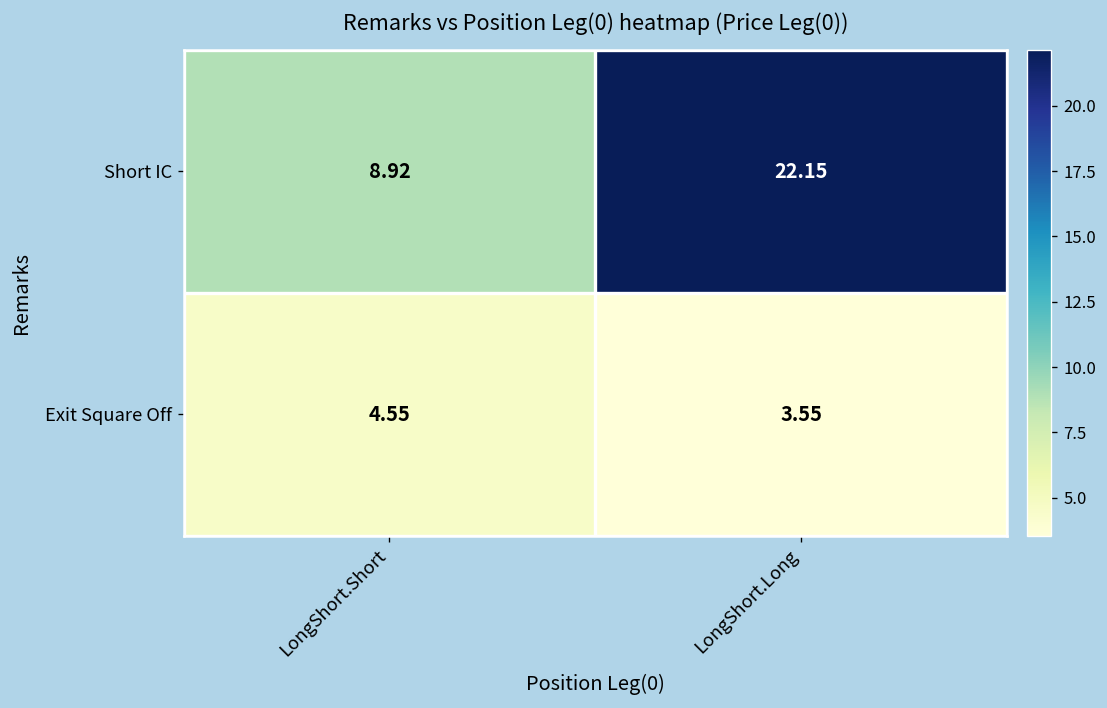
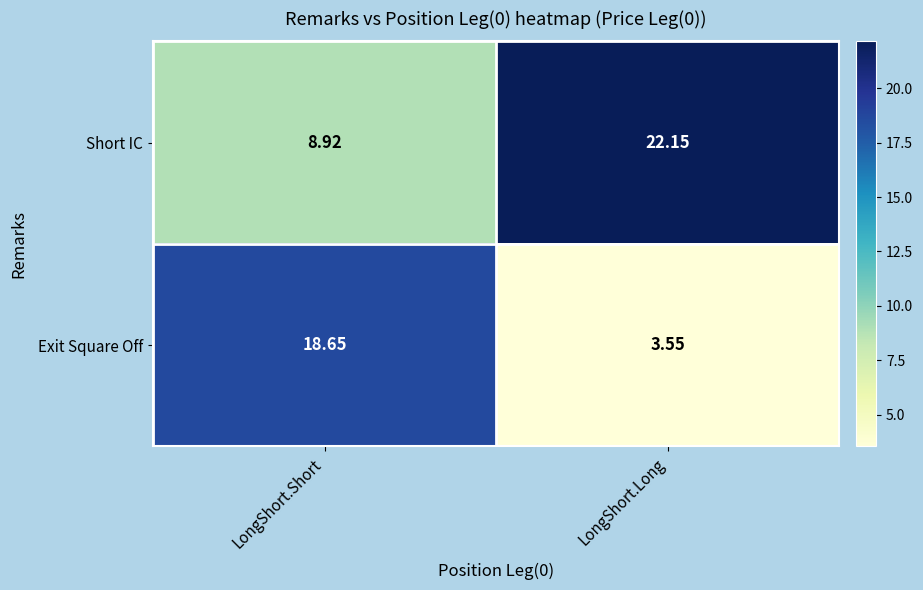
  {
    "Short IC": {
      "LongShort.Short": 8.92,
      "LongShort.Long": 22.15
    },
    "Exit Square Off": {
-     "LongShort.Short": 4.55,
+     "LongShort.Short": 18.65,
      "LongShort.Long": 3.55
    }
  }
